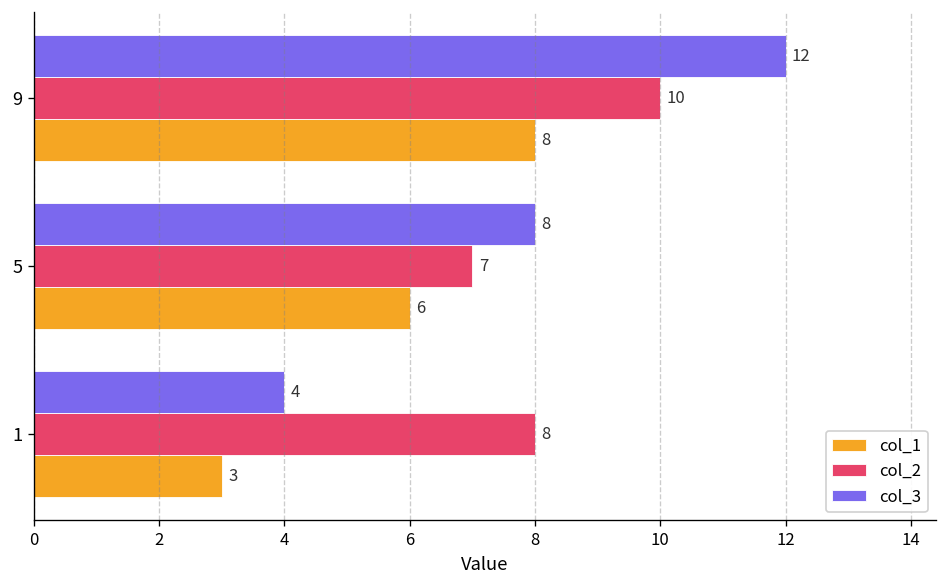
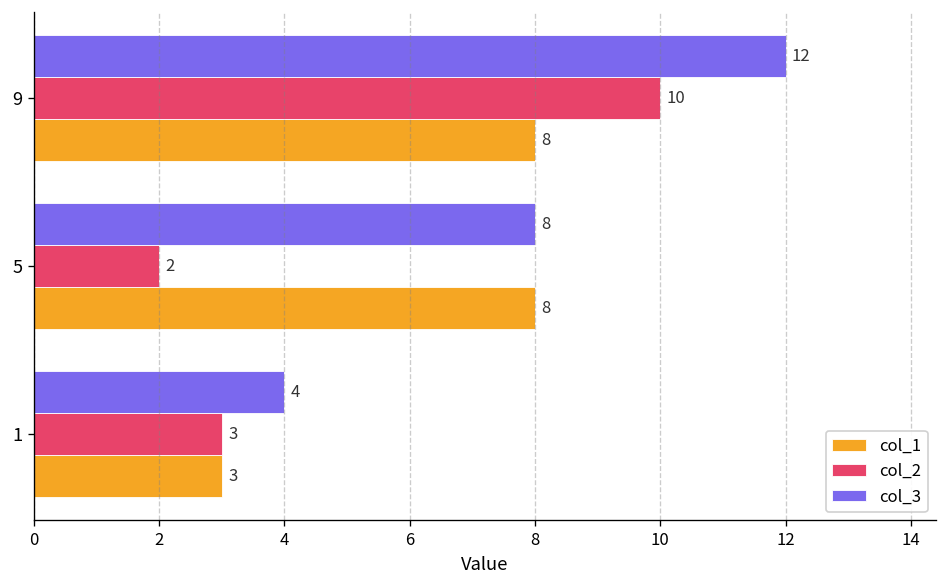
  {
    "col_1": {
      "9": 8,
-     "5": 6,
+     "5": 8,
      "1": 3
    },
    "col_2": {
      "9": 10,
-     "5": 7,
-     "1": 8
+     "5": 2,
+     "1": 3
    },
    "col_3": {
      "9": 12,
      "5": 8,
      "1": 4
    }
  }
